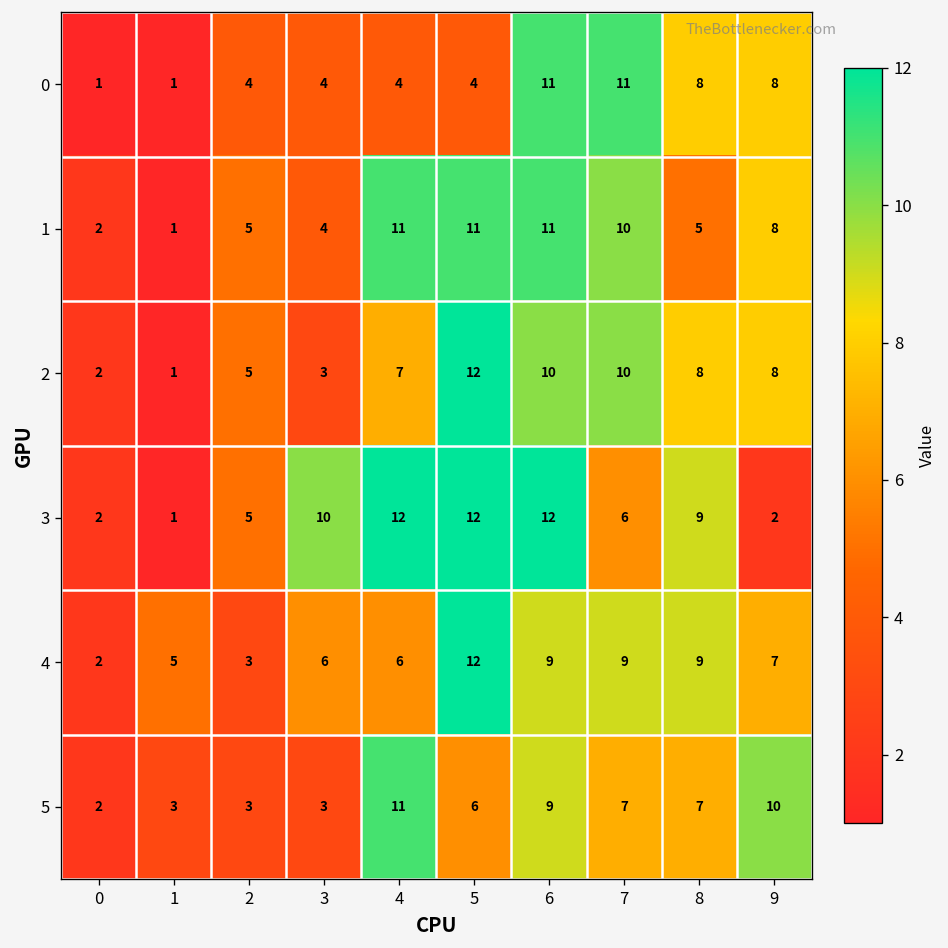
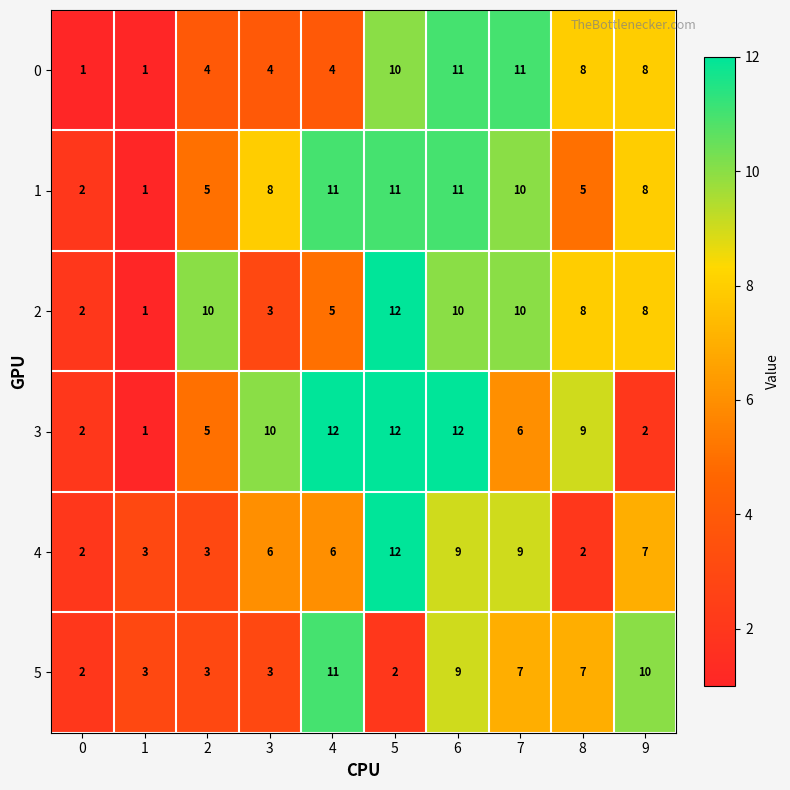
  {
    "0": {
      "0": 1,
      "1": 1,
      "2": 4,
      "3": 4,
      "4": 4,
-     "5": 4,
+     "5": 10,
      "6": 11,
      "7": 11,
      "8": 8,
      "9": 8
    },
    "1": {
      "0": 2,
      "1": 1,
      "2": 5,
-     "3": 4,
+     "3": 8,
      "4": 11,
      "5": 11,
      "6": 11,
      "7": 10,
      "8": 5,
      "9": 8
    },
    "2": {
      "0": 2,
      "1": 1,
-     "2": 5,
+     "2": 10,
      "3": 3,
-     "4": 7,
+     "4": 5,
      "5": 12,
      "6": 10,
      "7": 10,
      "8": 8,
      "9": 8
    },
    "3": {
      "0": 2,
      "1": 1,
      "2": 5,
      "3": 10,
      "4": 12,
      "5": 12,
      "6": 12,
      "7": 6,
      "8": 9,
      "9": 2
    },
    "4": {
      "0": 2,
-     "1": 5,
+     "1": 3,
      "2": 3,
      "3": 6,
      "4": 6,
      "5": 12,
      "6": 9,
      "7": 9,
-     "8": 9,
+     "8": 2,
      "9": 7
    },
    "5": {
      "0": 2,
      "1": 3,
      "2": 3,
      "3": 3,
      "4": 11,
-     "5": 6,
+     "5": 2,
      "6": 9,
      "7": 7,
      "8": 7,
      "9": 10
    }
  }
